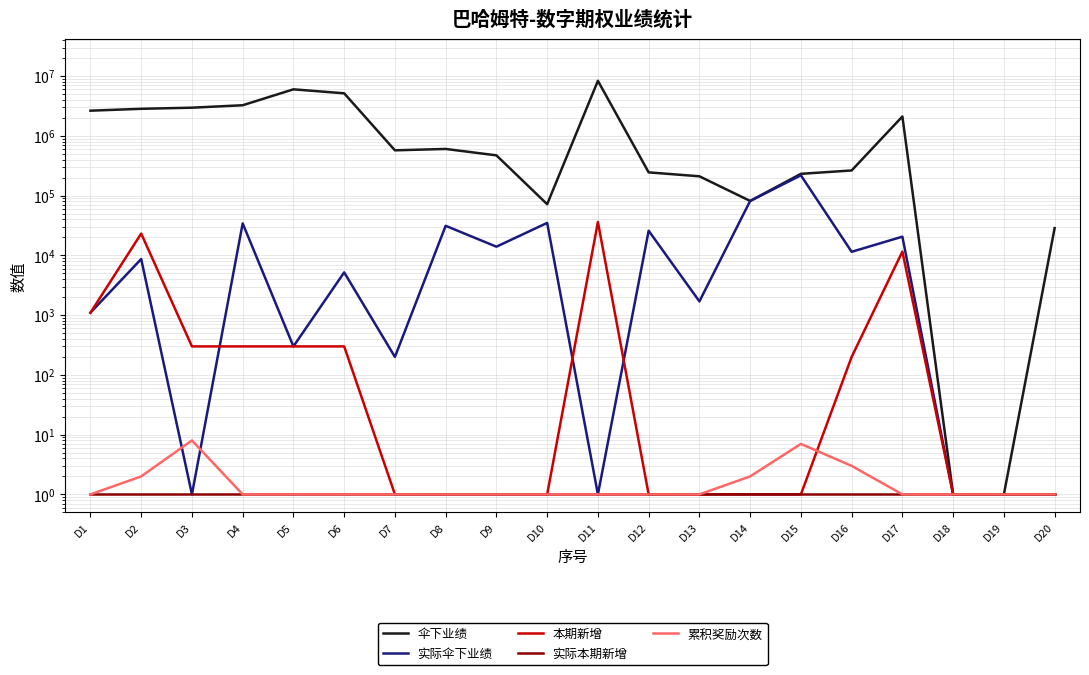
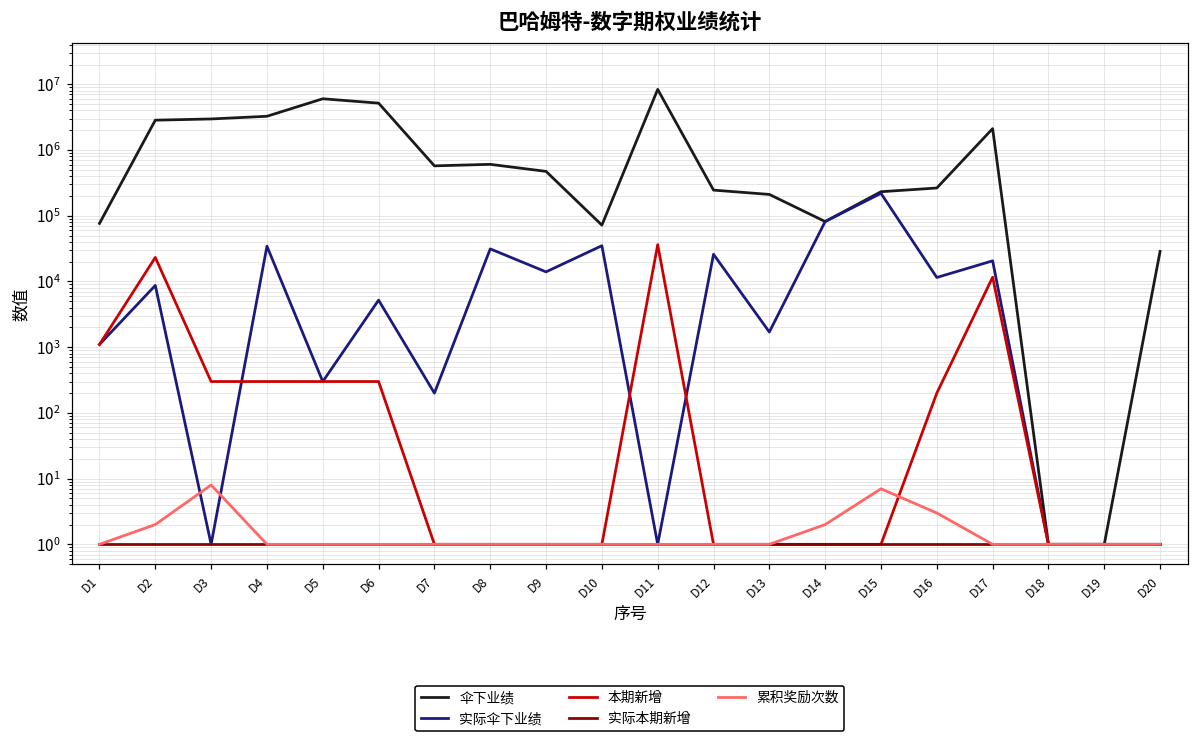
  {
    "伞下业绩": {
-     "D1": 3000000,
+     "D1": 80000,
      "D2": 3000000,
      "D3": 3000000,
      "D4": 3000000,
      "D5": 6000000,
      "D6": 5000000,
      "D7": 600000,
      "D8": 600000,
      "D9": 500000,
      "D10": 70000,
      "D11": 8000000,
      "D12": 250000,
      "D13": 210000,
      "D16": 300000,
      "D17": 2100000,
      "D20": 30000
    },
    "实际伞下业绩": {
      "D2": 9000,
      "D4": 30000,
      "D6": 5000,
      "D7": 200,
      "D8": 30000,
      "D9": 14000,
      "D10": 40000,
      "D12": 26000,
      "D13": 1700,
      "D16": 12000,
      "D17": 21000
    },
    "本期新增": {
      "D2": 23000,
      "D3": 300,
      "D4": 300,
      "D6": 300,
      "D11": 40000,
      "D16": 200,
      "D17": 12000
    },
    "实际本期新增": {
      "D2": 1,
      "D16": 1
    },
    "累积奖励次数": {
      "D2": 2,
      "D3": 8,
      "D14": 2,
      "D15": 7,
      "D16": 3
    }
  }
